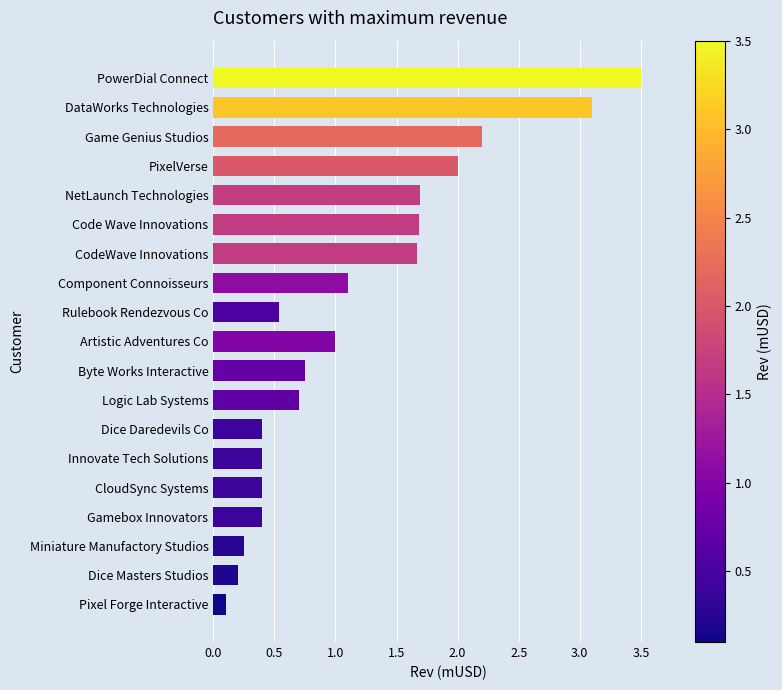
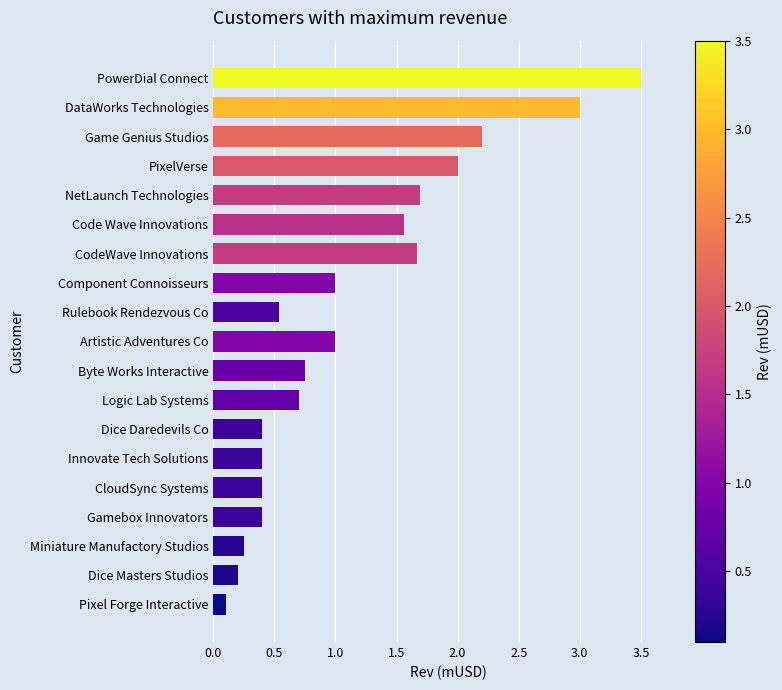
  {
    "PowerDial Connect": 3.50,
-   "DataWorks Technologies": 3.1,
+   "DataWorks Technologies": 3.0,
    "Game Genius Studios": 2.20,
    "PixelVerse": 2.00,
    "NetLaunch Technologies": 1.69,
-   "Code Wave Innovations": 1.68,
+   "Code Wave Innovations": 1.56,
    "CodeWave Innovations": 1.67,
-   "Component Connoisseurs": 1.1,
+   "Component Connoisseurs": 1.0,
    "Rulebook Rendezvous Co": 0.54,
    "Artistic Adventures Co": 1.00,
    "Byte Works Interactive": 0.75,
    "Logic Lab Systems": 0.70,
    "Dice Daredevils Co": 0.40,
    "Innovate Tech Solutions": 0.40,
    "CloudSync Systems": 0.40,
    "Gamebox Innovators": 0.40,
    "Miniature Manufactory Studios": 0.25,
    "Dice Masters Studios": 0.20,
    "Pixel Forge Interactive": 0.10
  }
